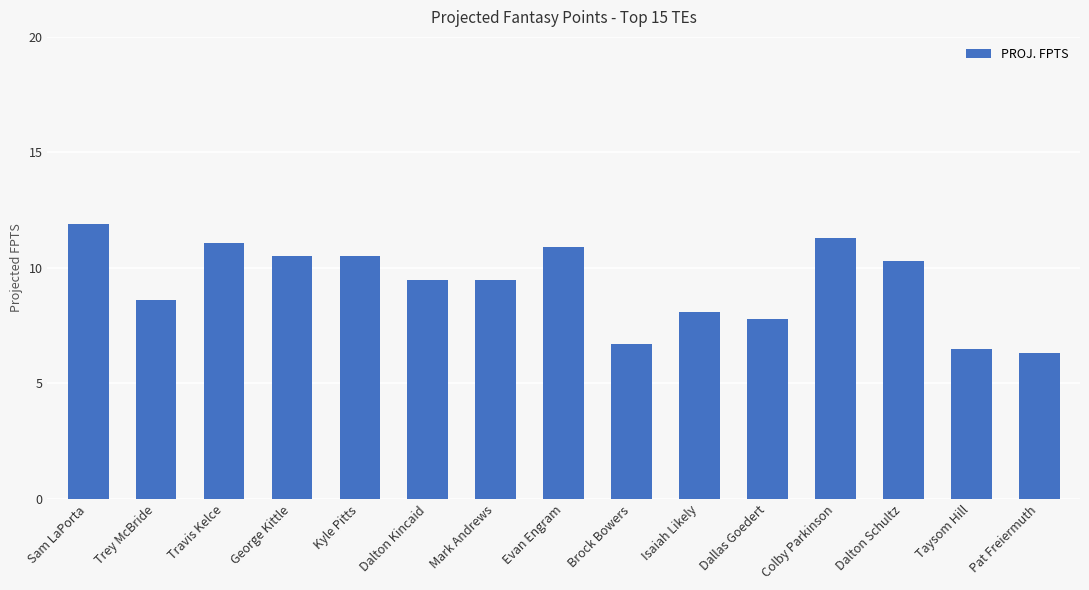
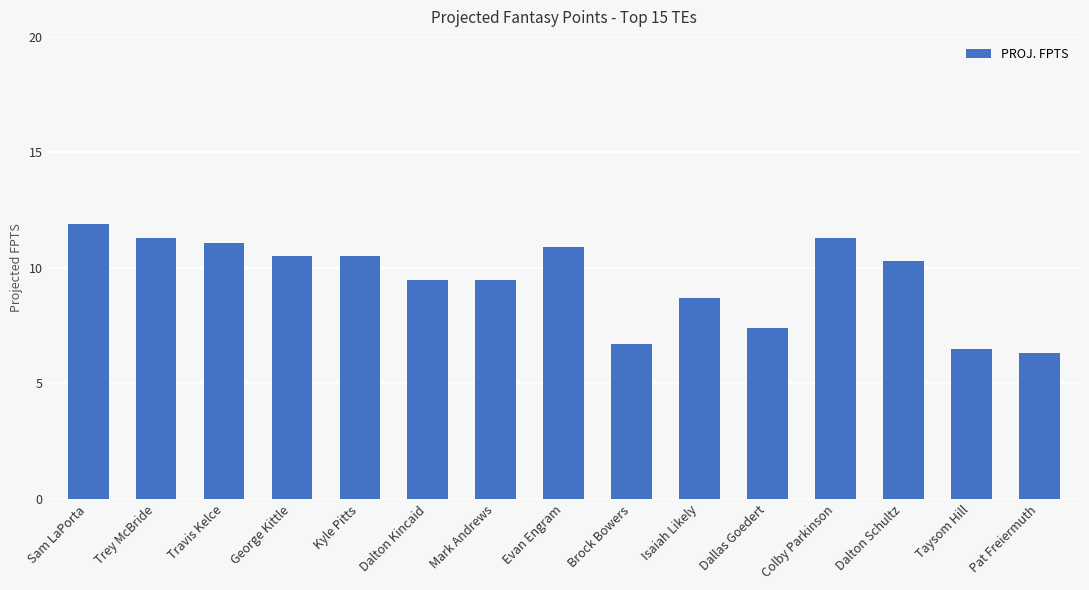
  {
    "Sam LaPorta": 11.9,
-   "Trey McBride": 8.6,
+   "Trey McBride": 11.3,
    "Travis Kelce": 11.1,
    "George Kittle": 10.5,
    "Kyle Pitts": 10.5,
    "Dalton Kincaid": 9.5,
    "Mark Andrews": 9.5,
    "Evan Engram": 10.9,
    "Brock Bowers": 6.7,
-   "Isaiah Likely": 8.1,
-   "Dallas Goedert": 7.8,
+   "Isaiah Likely": 8.7,
+   "Dallas Goedert": 7.4,
    "Colby Parkinson": 11.3,
    "Dalton Schultz": 10.3,
    "Taysom Hill": 6.5,
    "Pat Freiermuth": 6.3
  }
